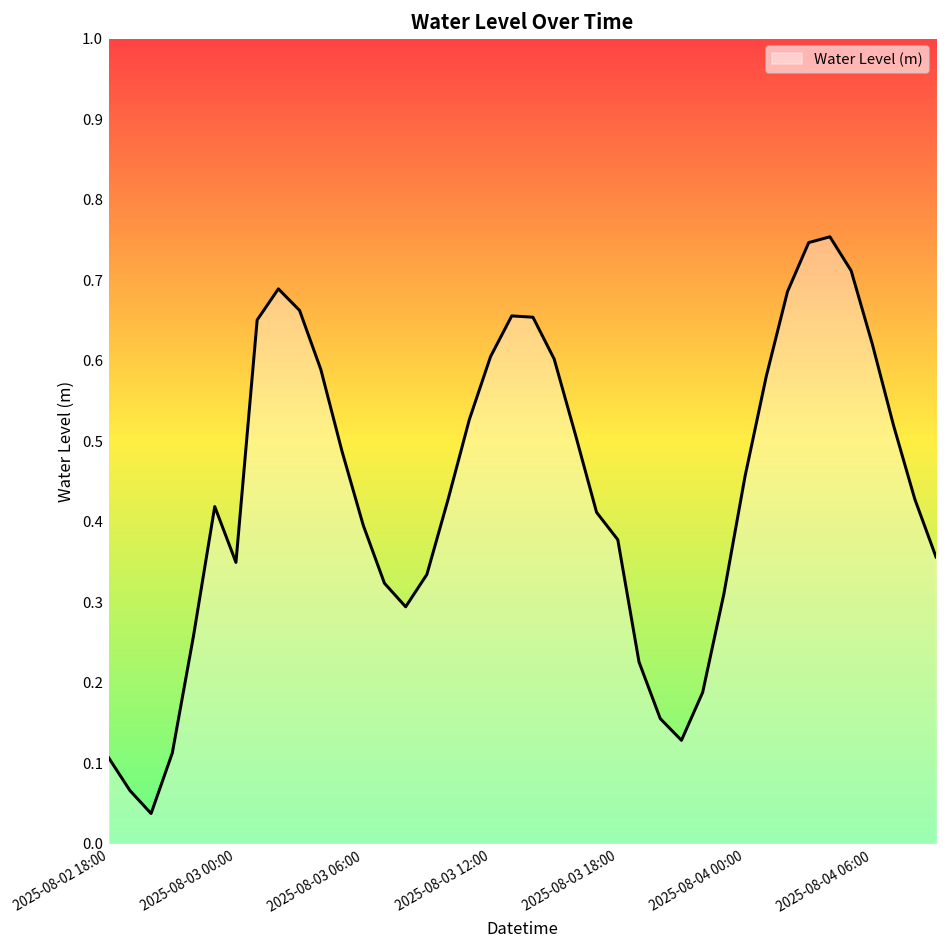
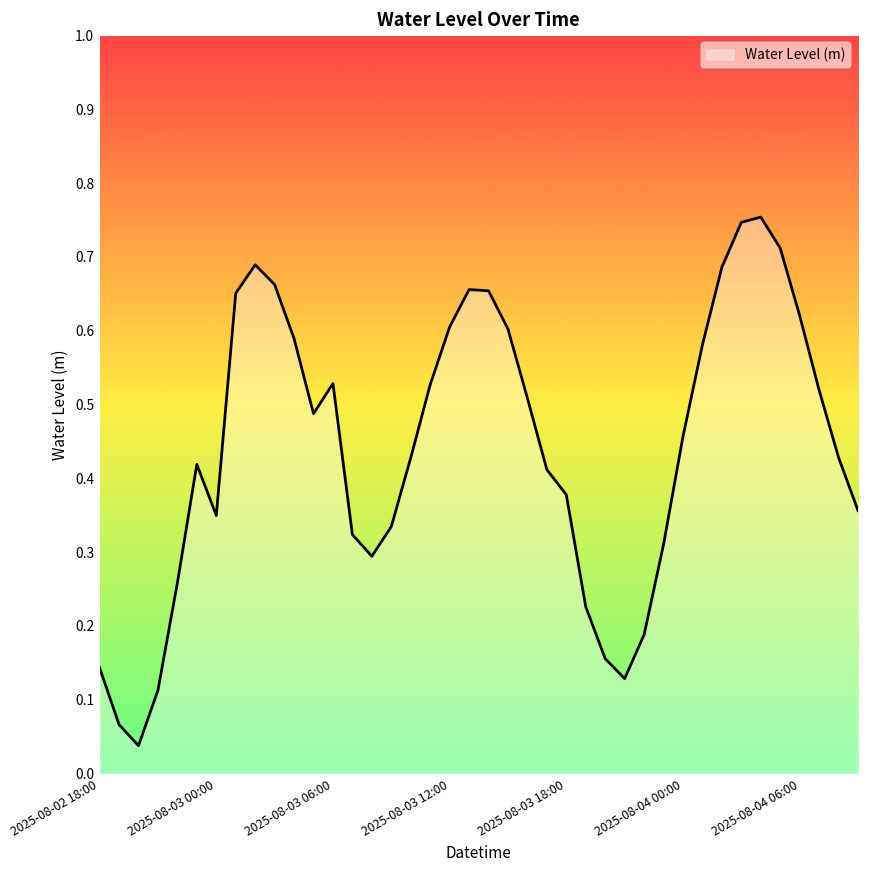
  {
-   "2025-08-02 18:00": 0.11,
+   "2025-08-02 18:00": 0.14,
    "2025-08-03 00:00": 0.35,
-   "2025-08-03 06:00": 0.40,
+   "2025-08-03 06:00": 0.53,
    "2025-08-03 12:00": 0.61,
    "2025-08-03 18:00": 0.38,
    "2025-08-04 00:00": 0.46,
    "2025-08-04 06:00": 0.62
  }
